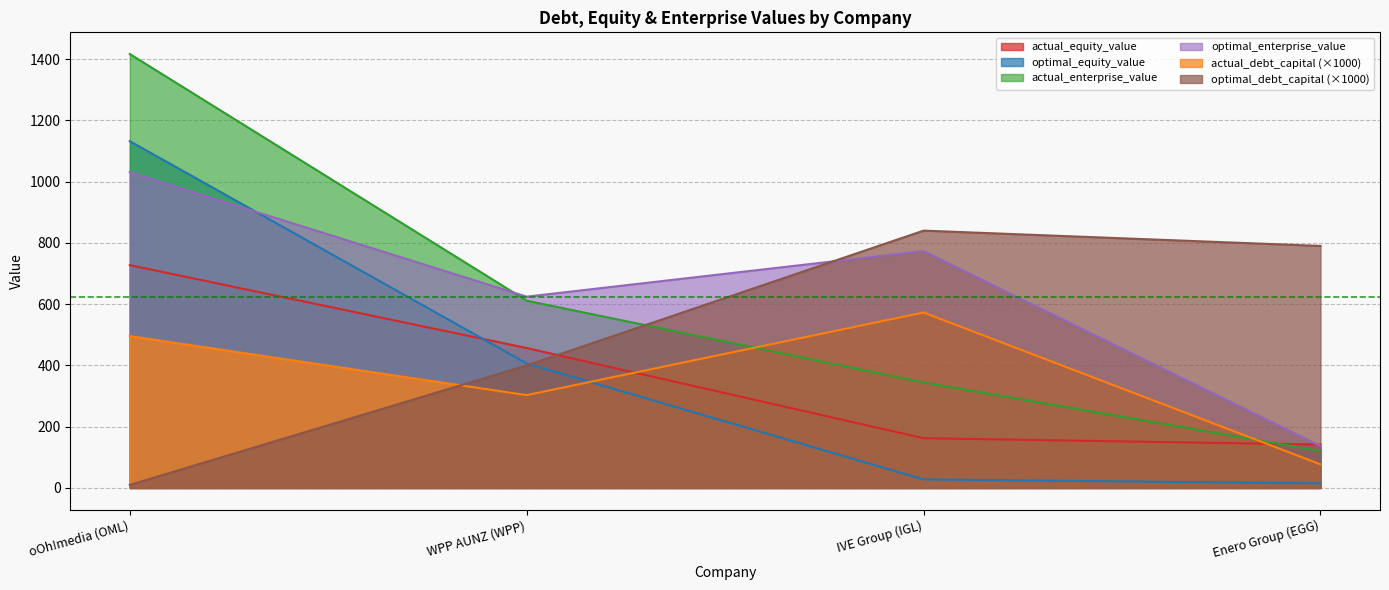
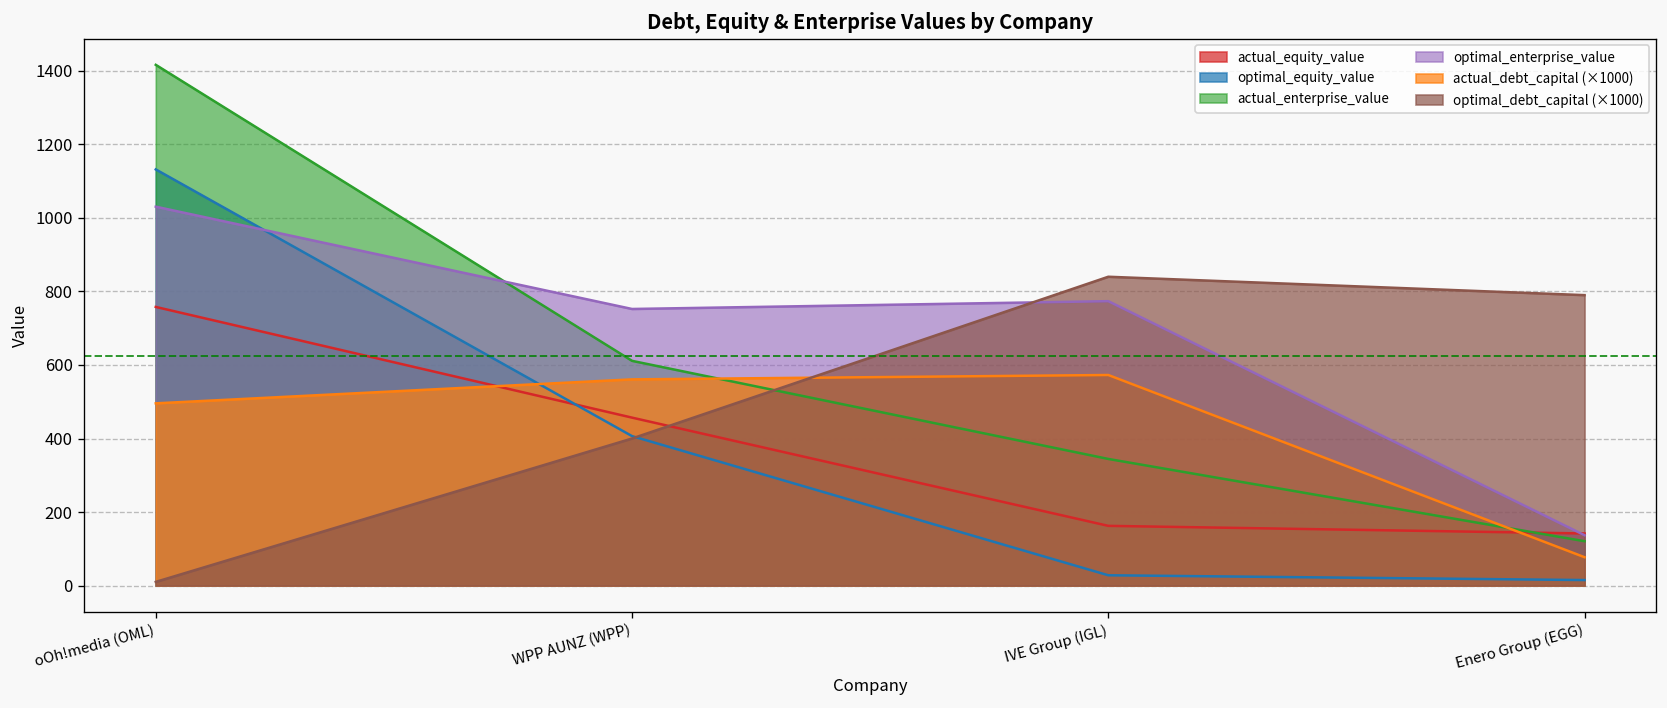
  {
    "actual_equity_value": {
-     "oOh!media (OML)": 730,
+     "oOh!media (OML)": 760,
      "WPP AUNZ (WPP)": 460,
      "IVE Group (IGL)": 160
    },
    "optimal_equity_value": {
      "oOh!media (OML)": 1130,
      "IVE Group (IGL)": 30,
      "Enero Group (EGG)": 10
    },
    "actual_enterprise_value": {
      "oOh!media (OML)": 1420,
      "WPP AUNZ (WPP)": 610,
      "IVE Group (IGL)": 340,
      "Enero Group (EGG)": 120
    },
    "optimal_enterprise_value": {
      "oOh!media (OML)": 1030,
-     "WPP AUNZ (WPP)": 620,
+     "WPP AUNZ (WPP)": 750,
      "IVE Group (IGL)": 770
    },
    "actual_debt_capital (×1000)": {
      "oOh!media (OML)": 500,
-     "WPP AUNZ (WPP)": 300,
+     "WPP AUNZ (WPP)": 560,
      "IVE Group (IGL)": 570,
      "Enero Group (EGG)": 80
    },
    "optimal_debt_capital (×1000)": {
      "oOh!media (OML)": 10,
      "IVE Group (IGL)": 840,
      "Enero Group (EGG)": 790
    }
  }
